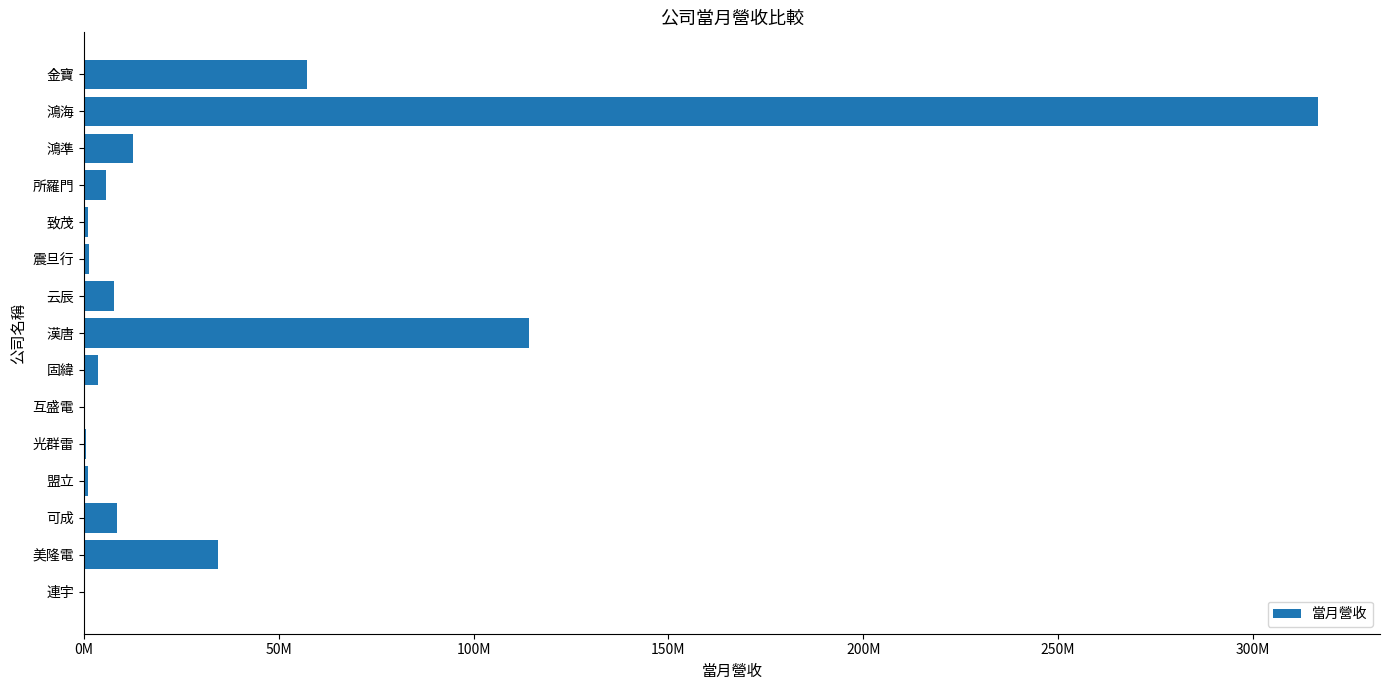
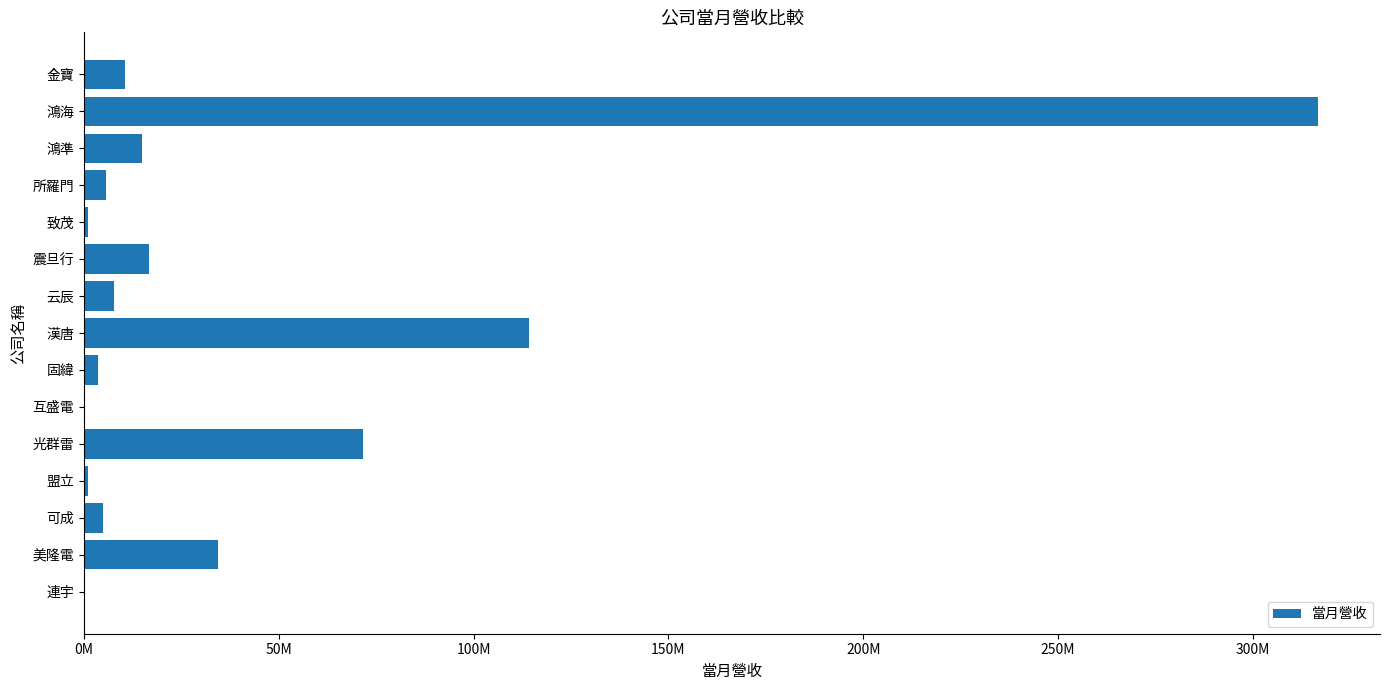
  {
-   "金寶": 57000000,
+   "金寶": 11000000,
    "鴻海": 317000000,
-   "鴻準": 13000000,
+   "鴻準": 15000000,
    "所羅門": 6000000,
    "致茂": 1000000,
-   "震旦行": 1000000,
+   "震旦行": 17000000,
    "云辰": 8000000,
    "漢唐": 114000000,
    "固緯": 4000000,
-   "光群雷": 1000000,
+   "光群雷": 72000000,
    "盟立": 1000000,
-   "可成": 9000000,
+   "可成": 5000000,
    "美隆電": 34000000
  }
